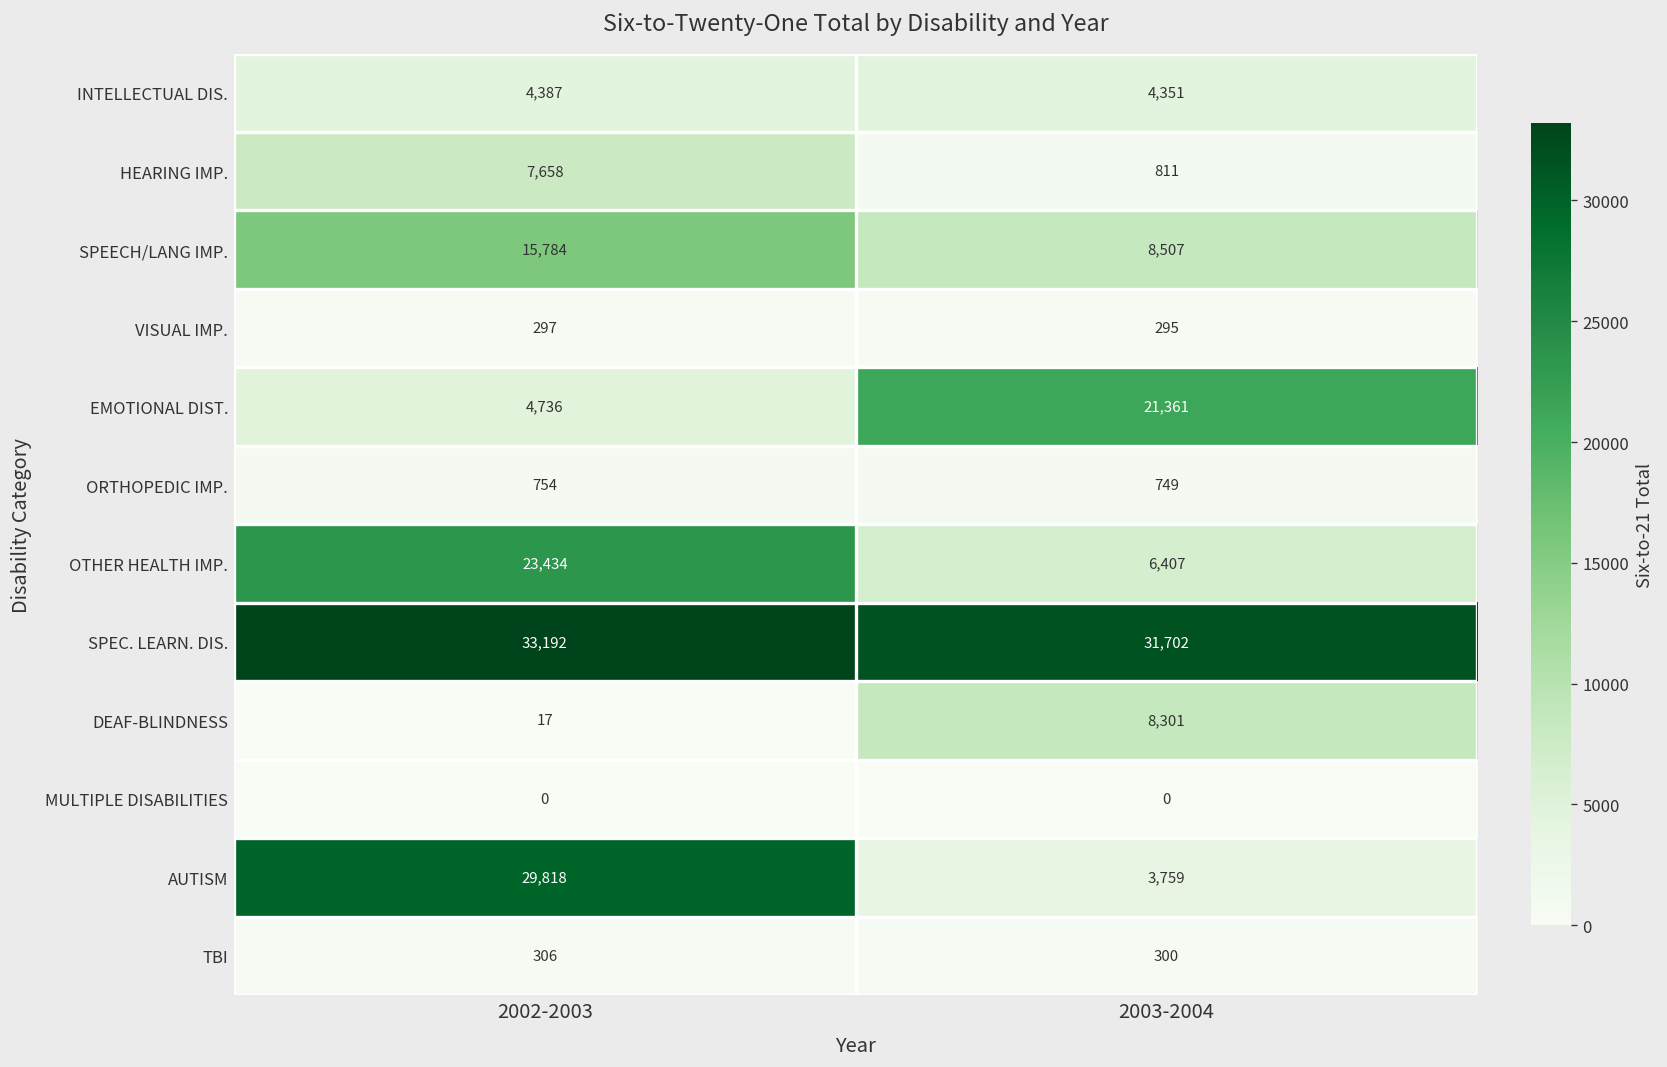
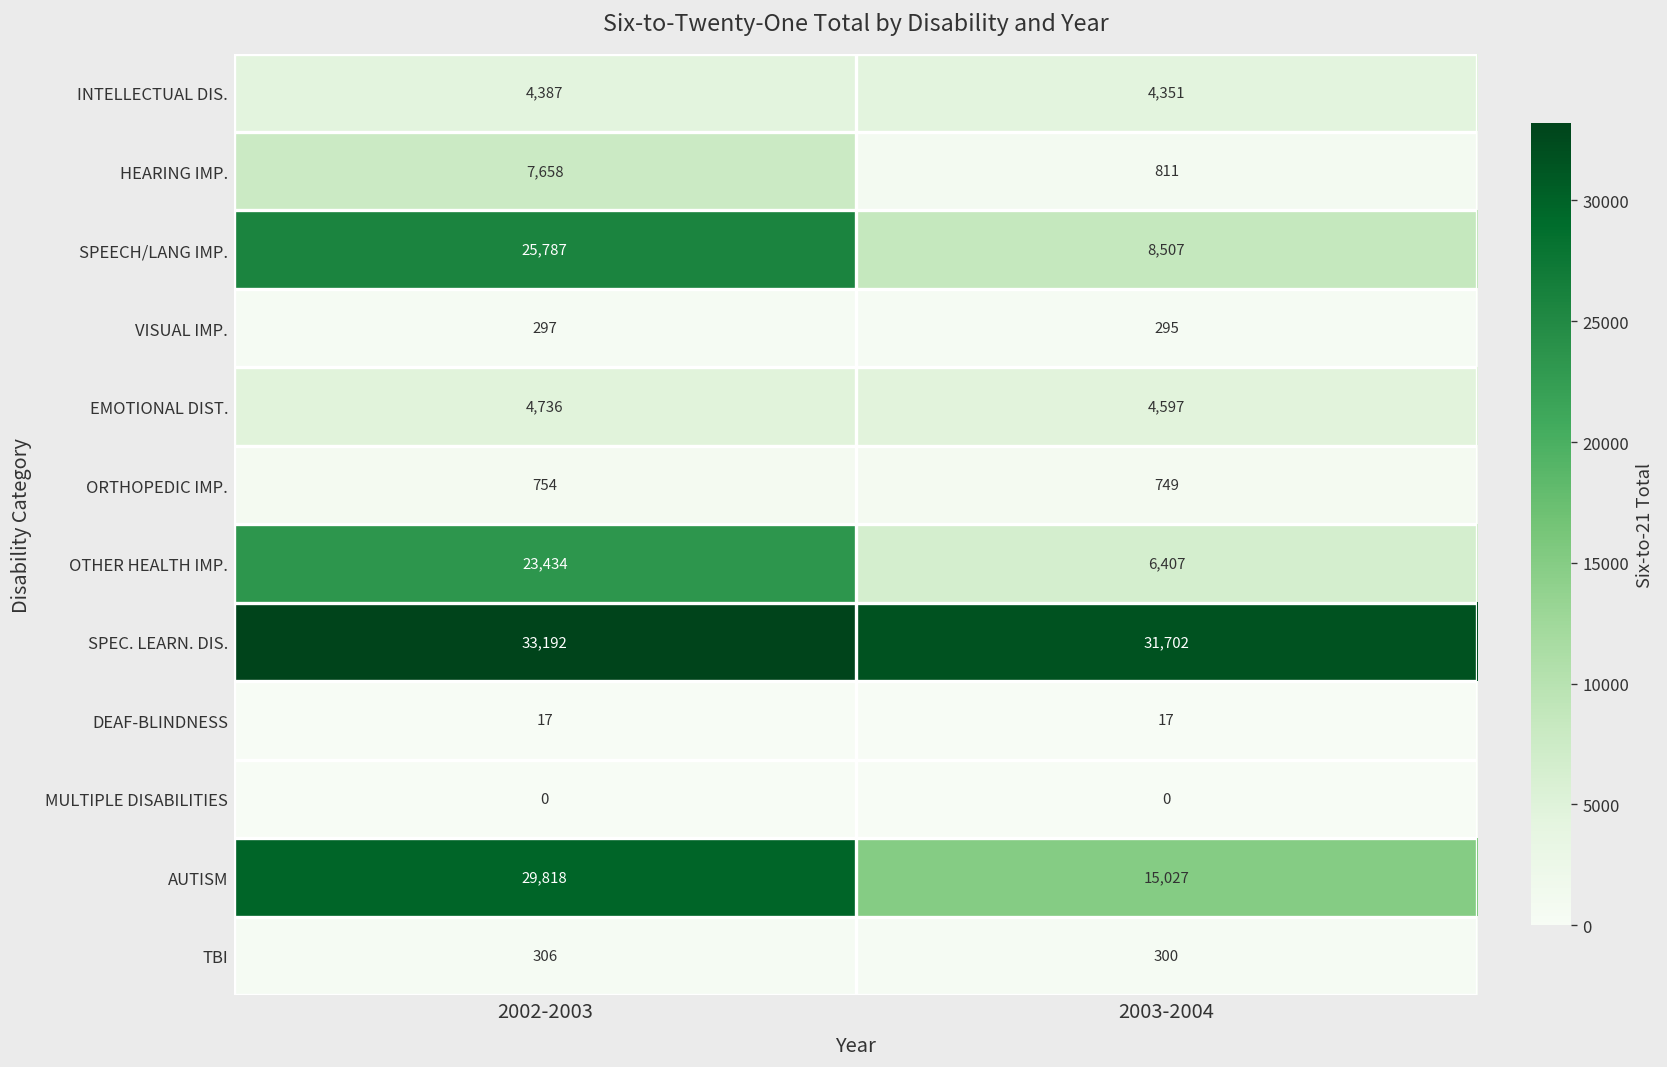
  {
    "INTELLECTUAL DIS.": {
      "2002-2003": "4,387",
      "2003-2004": "4,351"
    },
    "HEARING IMP.": {
      "2002-2003": "7,658",
      "2003-2004": "811"
    },
    "SPEECH/LANG IMP.": {
-     "2002-2003": "15,784",
+     "2002-2003": "25,787",
      "2003-2004": "8,507"
    },
    "VISUAL IMP.": {
      "2002-2003": "297",
      "2003-2004": "295"
    },
    "EMOTIONAL DIST.": {
      "2002-2003": "4,736",
-     "2003-2004": "21,361"
+     "2003-2004": "4,597"
    },
    "ORTHOPEDIC IMP.": {
      "2002-2003": "754",
      "2003-2004": "749"
    },
    "OTHER HEALTH IMP.": {
      "2002-2003": "23,434",
      "2003-2004": "6,407"
    },
    "SPEC. LEARN. DIS.": {
      "2002-2003": "33,192",
      "2003-2004": "31,702"
    },
    "DEAF-BLINDNESS": {
      "2002-2003": "17",
-     "2003-2004": "8,301"
+     "2003-2004": "17"
    },
    "MULTIPLE DISABILITIES": {
      "2002-2003": "0",
      "2003-2004": "0"
    },
    "AUTISM": {
      "2002-2003": "29,818",
-     "2003-2004": "3,759"
+     "2003-2004": "15,027"
    },
    "TBI": {
      "2002-2003": "306",
      "2003-2004": "300"
    }
  }
